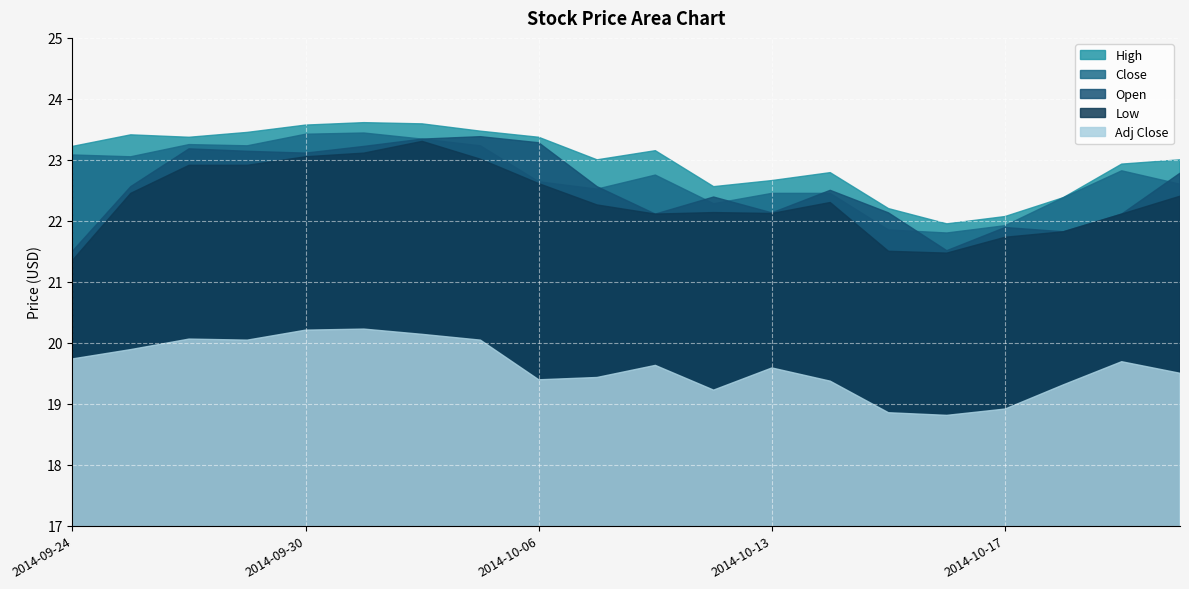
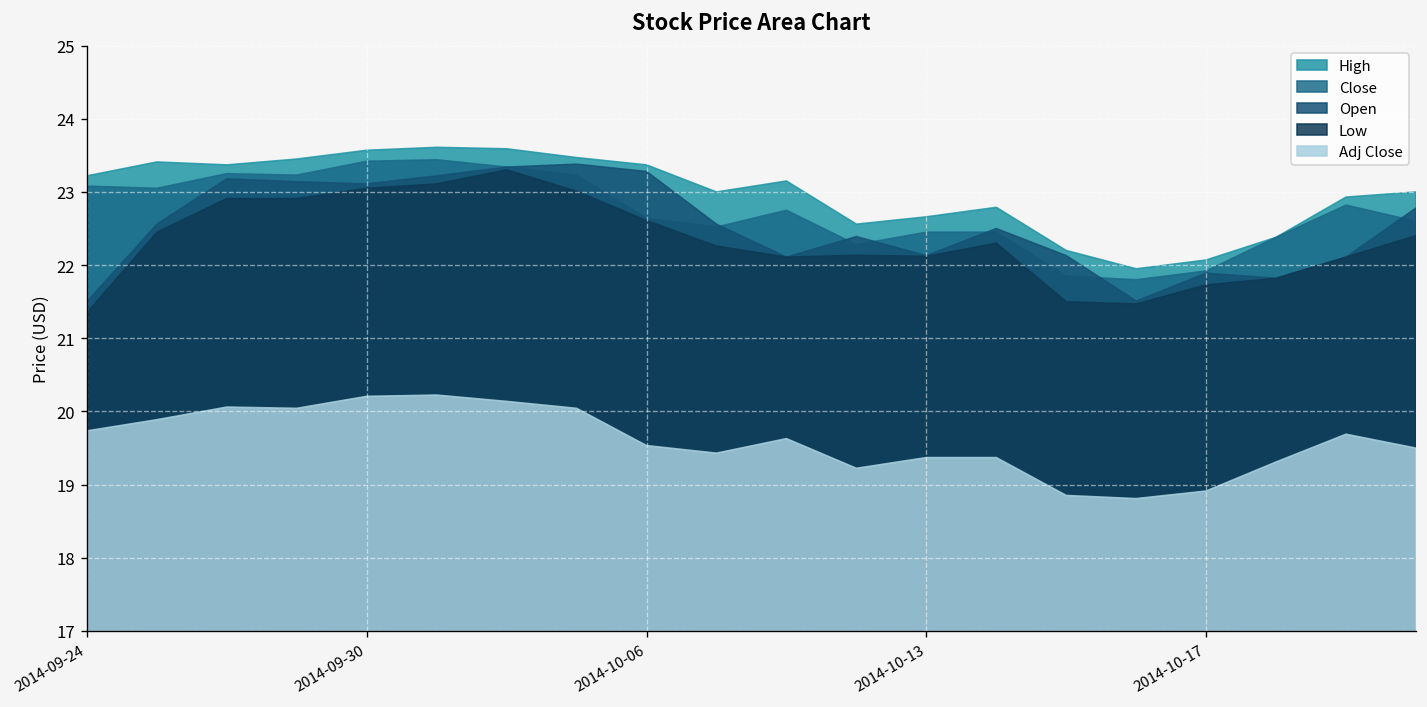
  {
    "Adj Close": {
      "2014-09-24": 19.7,
      "2014-09-30": 20.2,
-     "2014-10-06": 19.4,
-     "2014-10-13": 19.6,
+     "2014-10-06": 19.5,
+     "2014-10-13": 19.4,
      "2014-10-17": 18.9
    }
  }
